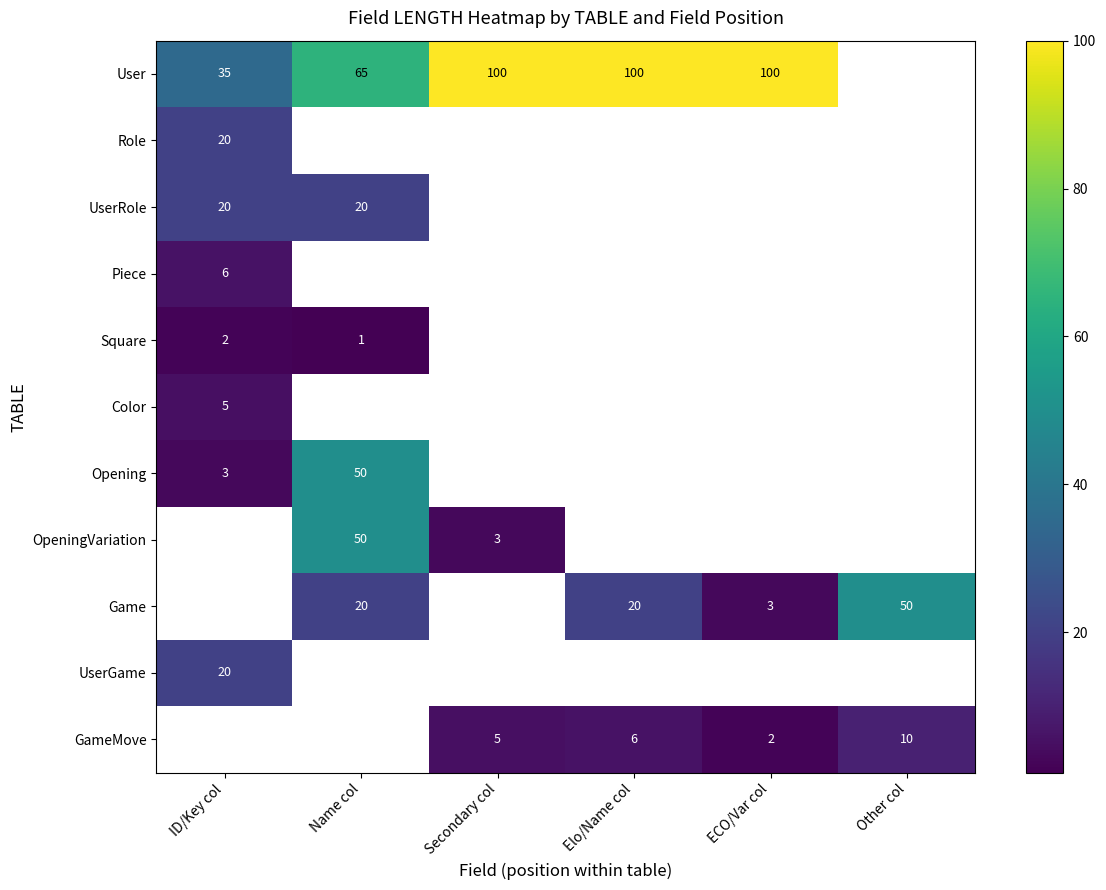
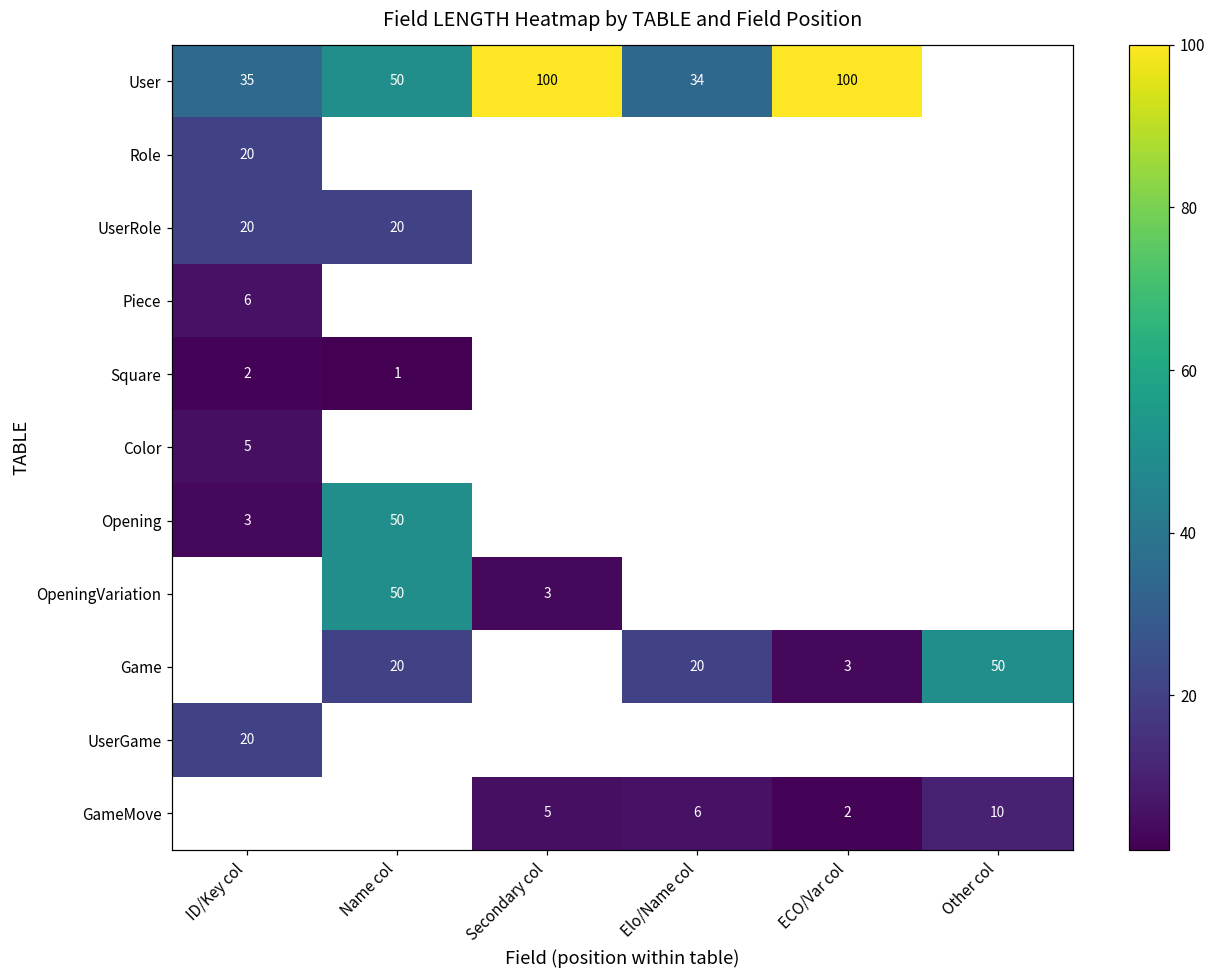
  {
    "User": {
      "ID/Key col": 35,
-     "Name col": 65,
+     "Name col": 50,
      "Secondary col": 100,
-     "Elo/Name col": 100,
+     "Elo/Name col": 34,
      "ECO/Var col": 100
    },
    "Role": {
      "ID/Key col": 20
    },
    "UserRole": {
      "ID/Key col": 20,
      "Name col": 20
    },
    "Piece": {
      "ID/Key col": 6
    },
    "Square": {
      "ID/Key col": 2,
      "Name col": 1
    },
    "Color": {
      "ID/Key col": 5
    },
    "Opening": {
      "ID/Key col": 3,
      "Name col": 50
    },
    "OpeningVariation": {
      "Name col": 50,
      "Secondary col": 3
    },
    "Game": {
      "Name col": 20,
      "Elo/Name col": 20,
      "ECO/Var col": 3,
      "Other col": 50
    },
    "UserGame": {
      "ID/Key col": 20
    },
    "GameMove": {
      "Secondary col": 5,
      "Elo/Name col": 6,
      "ECO/Var col": 2,
      "Other col": 10
    }
  }
